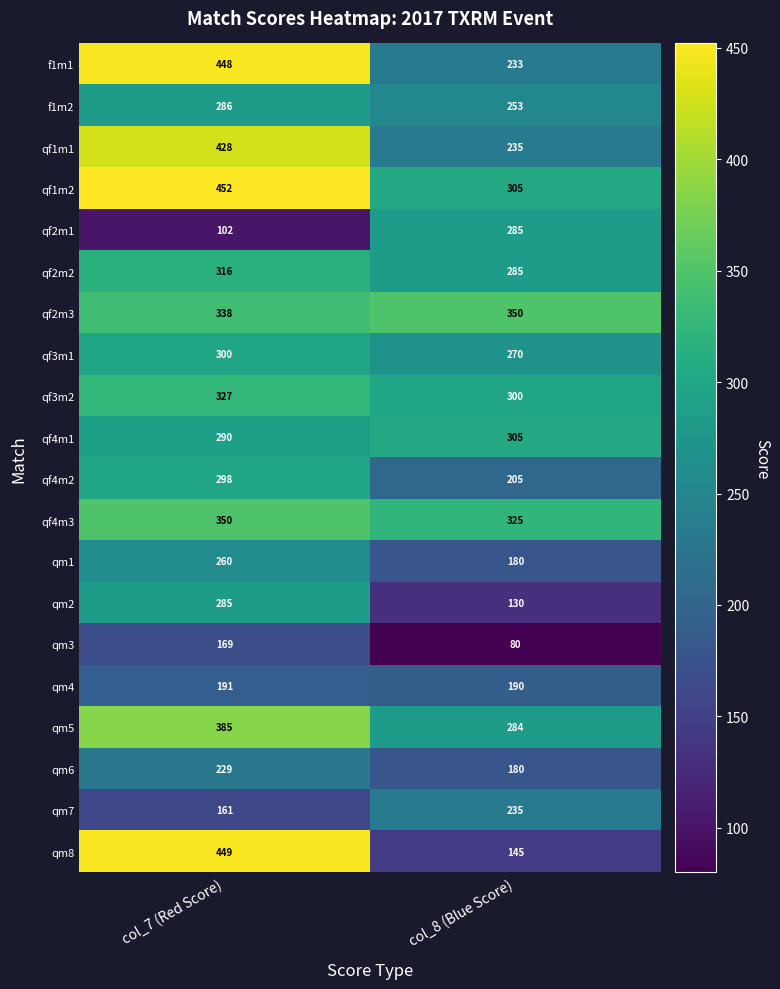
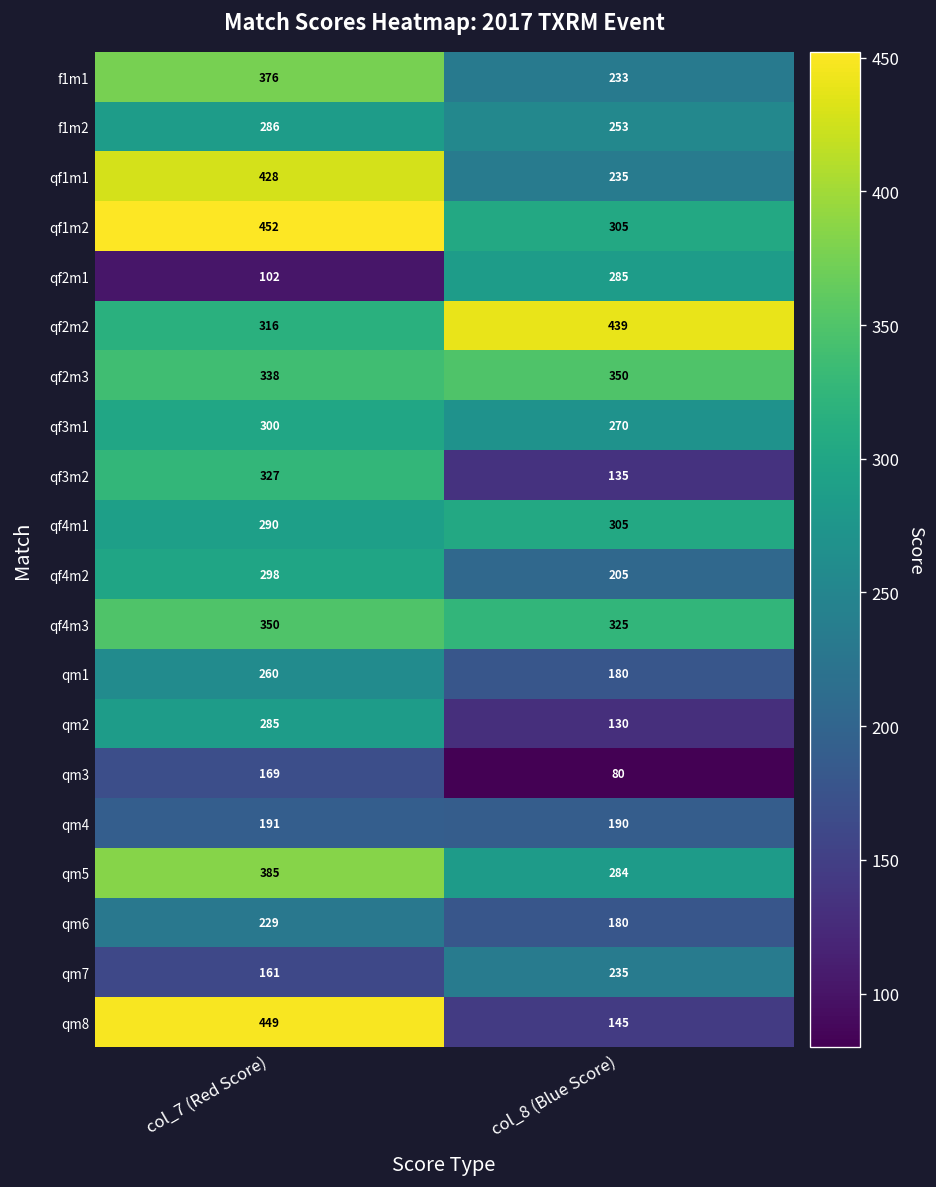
  {
    "f1m1": {
-     "col_7 (Red Score)": 448,
+     "col_7 (Red Score)": 376,
      "col_8 (Blue Score)": 233
    },
    "f1m2": {
      "col_7 (Red Score)": 286,
      "col_8 (Blue Score)": 253
    },
    "qf1m1": {
      "col_7 (Red Score)": 428,
      "col_8 (Blue Score)": 235
    },
    "qf1m2": {
      "col_7 (Red Score)": 452,
      "col_8 (Blue Score)": 305
    },
    "qf2m1": {
      "col_7 (Red Score)": 102,
      "col_8 (Blue Score)": 285
    },
    "qf2m2": {
      "col_7 (Red Score)": 316,
-     "col_8 (Blue Score)": 285
+     "col_8 (Blue Score)": 439
    },
    "qf2m3": {
      "col_7 (Red Score)": 338,
      "col_8 (Blue Score)": 350
    },
    "qf3m1": {
      "col_7 (Red Score)": 300,
      "col_8 (Blue Score)": 270
    },
    "qf3m2": {
      "col_7 (Red Score)": 327,
-     "col_8 (Blue Score)": 300
+     "col_8 (Blue Score)": 135
    },
    "qf4m1": {
      "col_7 (Red Score)": 290,
      "col_8 (Blue Score)": 305
    },
    "qf4m2": {
      "col_7 (Red Score)": 298,
      "col_8 (Blue Score)": 205
    },
    "qf4m3": {
      "col_7 (Red Score)": 350,
      "col_8 (Blue Score)": 325
    },
    "qm1": {
      "col_7 (Red Score)": 260,
      "col_8 (Blue Score)": 180
    },
    "qm2": {
      "col_7 (Red Score)": 285,
      "col_8 (Blue Score)": 130
    },
    "qm3": {
      "col_7 (Red Score)": 169,
      "col_8 (Blue Score)": 80
    },
    "qm4": {
      "col_7 (Red Score)": 191,
      "col_8 (Blue Score)": 190
    },
    "qm5": {
      "col_7 (Red Score)": 385,
      "col_8 (Blue Score)": 284
    },
    "qm6": {
      "col_7 (Red Score)": 229,
      "col_8 (Blue Score)": 180
    },
    "qm7": {
      "col_7 (Red Score)": 161,
      "col_8 (Blue Score)": 235
    },
    "qm8": {
      "col_7 (Red Score)": 449,
      "col_8 (Blue Score)": 145
    }
  }
